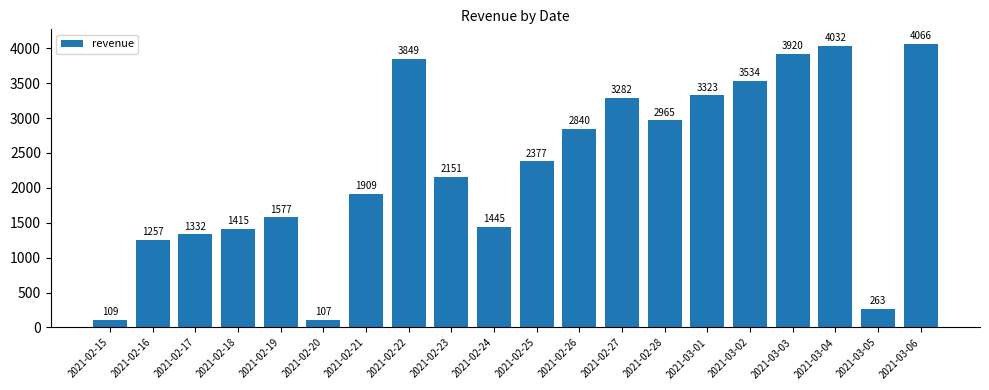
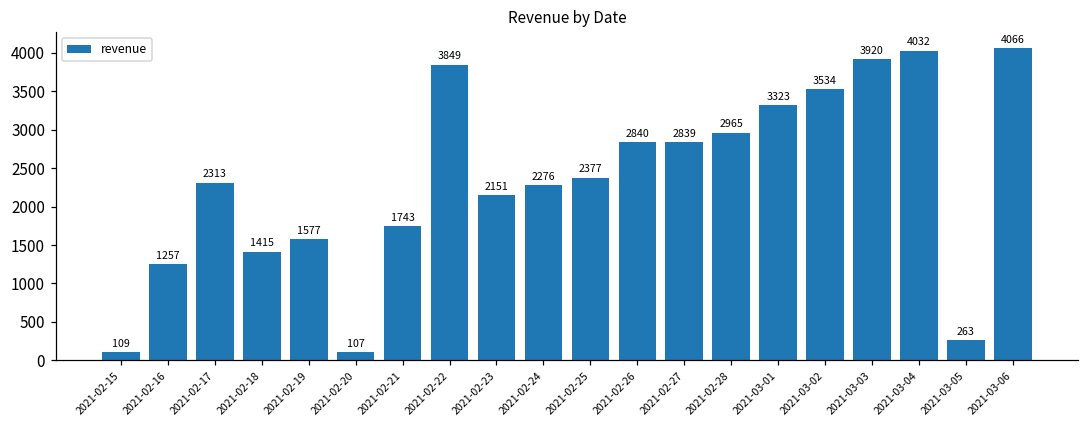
  {
    "2021-02-15": 109,
    "2021-02-16": 1257,
-   "2021-02-17": 1332,
+   "2021-02-17": 2313,
    "2021-02-18": 1415,
    "2021-02-19": 1577,
    "2021-02-20": 107,
-   "2021-02-21": 1909,
+   "2021-02-21": 1743,
    "2021-02-22": 3849,
    "2021-02-23": 2151,
-   "2021-02-24": 1445,
+   "2021-02-24": 2276,
    "2021-02-25": 2377,
    "2021-02-26": 2840,
-   "2021-02-27": 3282,
+   "2021-02-27": 2839,
    "2021-02-28": 2965,
    "2021-03-01": 3323,
    "2021-03-02": 3534,
    "2021-03-03": 3920,
    "2021-03-04": 4032,
    "2021-03-05": 263,
    "2021-03-06": 4066
  }
